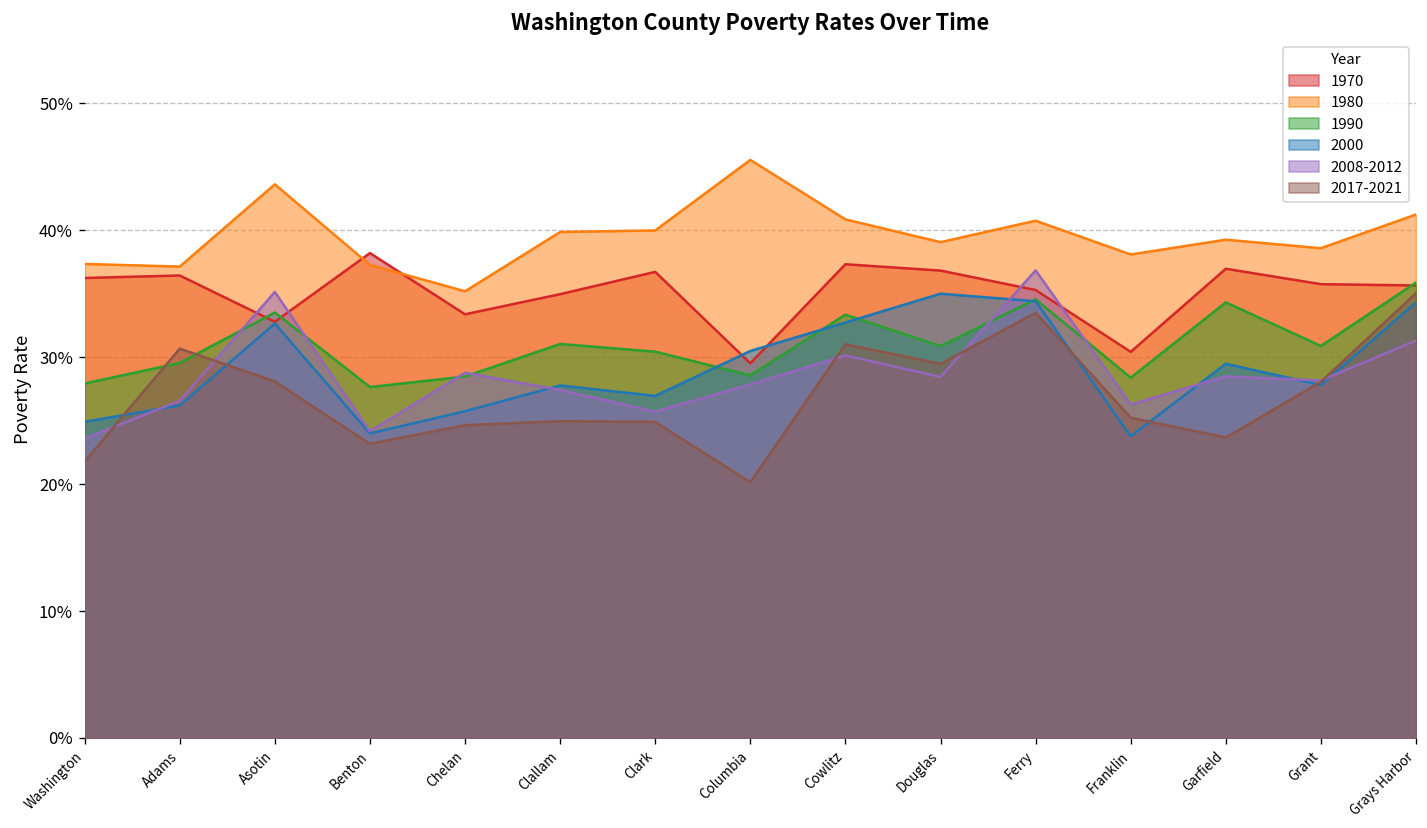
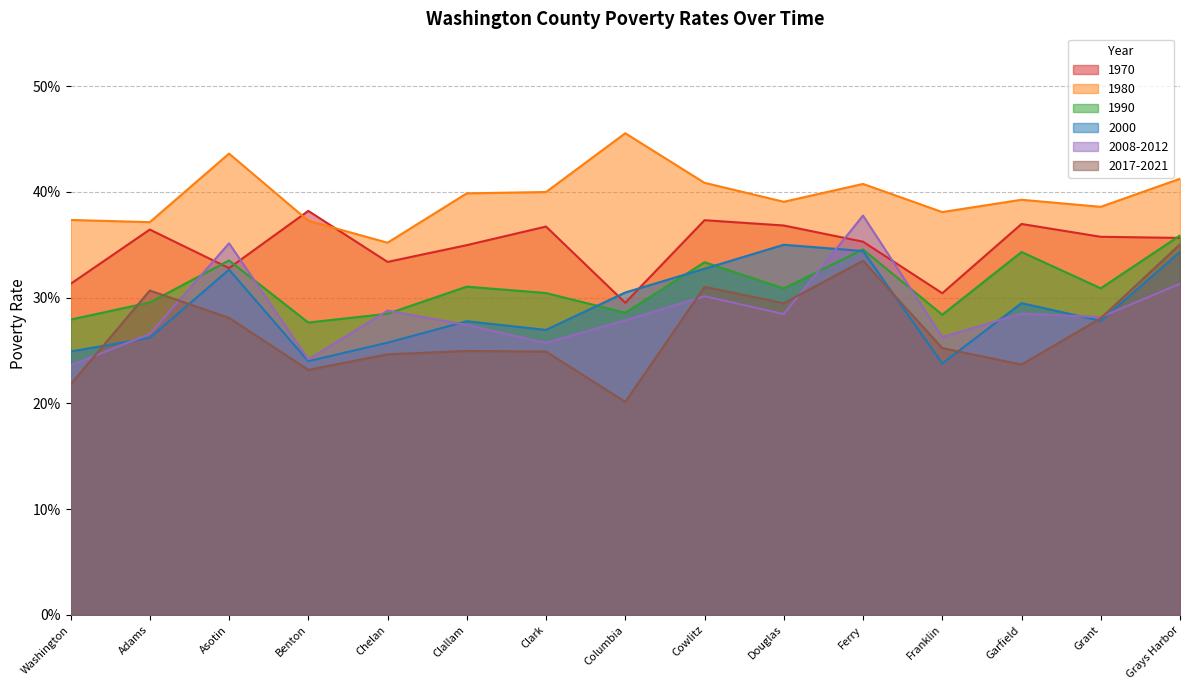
  {
    "1970": {
-     "Washington": "36.2%",
+     "Washington": "31.3%",
      "Adams": "36.4%",
      "Benton": "38.2%",
      "Chelan": "33.4%",
      "Clallam": "35.0%",
      "Clark": "36.7%",
      "Columbia": "29.5%",
      "Cowlitz": "37.3%",
      "Douglas": "36.8%",
      "Ferry": "35.3%",
      "Franklin": "30.4%",
      "Garfield": "37.0%",
      "Grant": "35.8%"
    },
    "1980": {
      "Washington": "37.4%",
      "Adams": "37.1%",
      "Asotin": "43.6%",
      "Benton": "37.3%",
      "Chelan": "35.2%",
      "Clallam": "39.9%",
      "Clark": "40.0%",
      "Columbia": "45.6%",
      "Cowlitz": "40.9%",
      "Douglas": "39.1%",
      "Ferry": "40.8%",
      "Franklin": "38.1%",
      "Garfield": "39.3%",
      "Grant": "38.6%",
      "Grays Harbor": "41.2%"
    },
    "1990": {
      "Washington": "27.9%",
      "Adams": "29.6%",
      "Asotin": "33.5%",
      "Benton": "27.7%",
      "Chelan": "28.5%",
      "Clallam": "31.0%",
      "Clark": "30.4%",
      "Columbia": "28.6%",
      "Cowlitz": "33.4%",
      "Douglas": "30.9%",
      "Franklin": "28.4%",
      "Garfield": "34.3%",
      "Grant": "30.9%"
    },
    "2000": {
      "Washington": "24.9%",
      "Adams": "26.2%",
      "Chelan": "25.7%",
      "Clallam": "27.8%",
      "Clark": "27.0%",
      "Columbia": "30.5%",
      "Cowlitz": "32.7%",
      "Douglas": "35.0%",
      "Franklin": "23.8%",
      "Garfield": "29.5%",
      "Grant": "27.8%",
      "Grays Harbor": "34.3%"
    },
    "2008-2012": {
      "Washington": "23.6%",
      "Adams": "26.6%",
      "Asotin": "35.1%",
      "Chelan": "28.8%",
      "Clallam": "27.4%",
      "Clark": "25.7%",
      "Columbia": "27.9%",
      "Cowlitz": "30.1%",
      "Douglas": "28.5%",
-     "Ferry": "36.8%",
+     "Ferry": "37.8%",
      "Franklin": "26.3%",
      "Garfield": "28.5%",
      "Grays Harbor": "31.3%"
    },
    "2017-2021": {
      "Washington": "21.8%",
      "Adams": "30.7%",
      "Asotin": "28.1%",
      "Benton": "23.2%",
      "Chelan": "24.6%",
      "Clallam": "25.0%",
      "Clark": "24.9%",
      "Columbia": "20.2%",
      "Cowlitz": "31.0%",
      "Douglas": "29.5%",
      "Ferry": "33.5%",
      "Franklin": "25.2%",
      "Garfield": "23.7%",
      "Grays Harbor": "35.1%"
    }
  }
